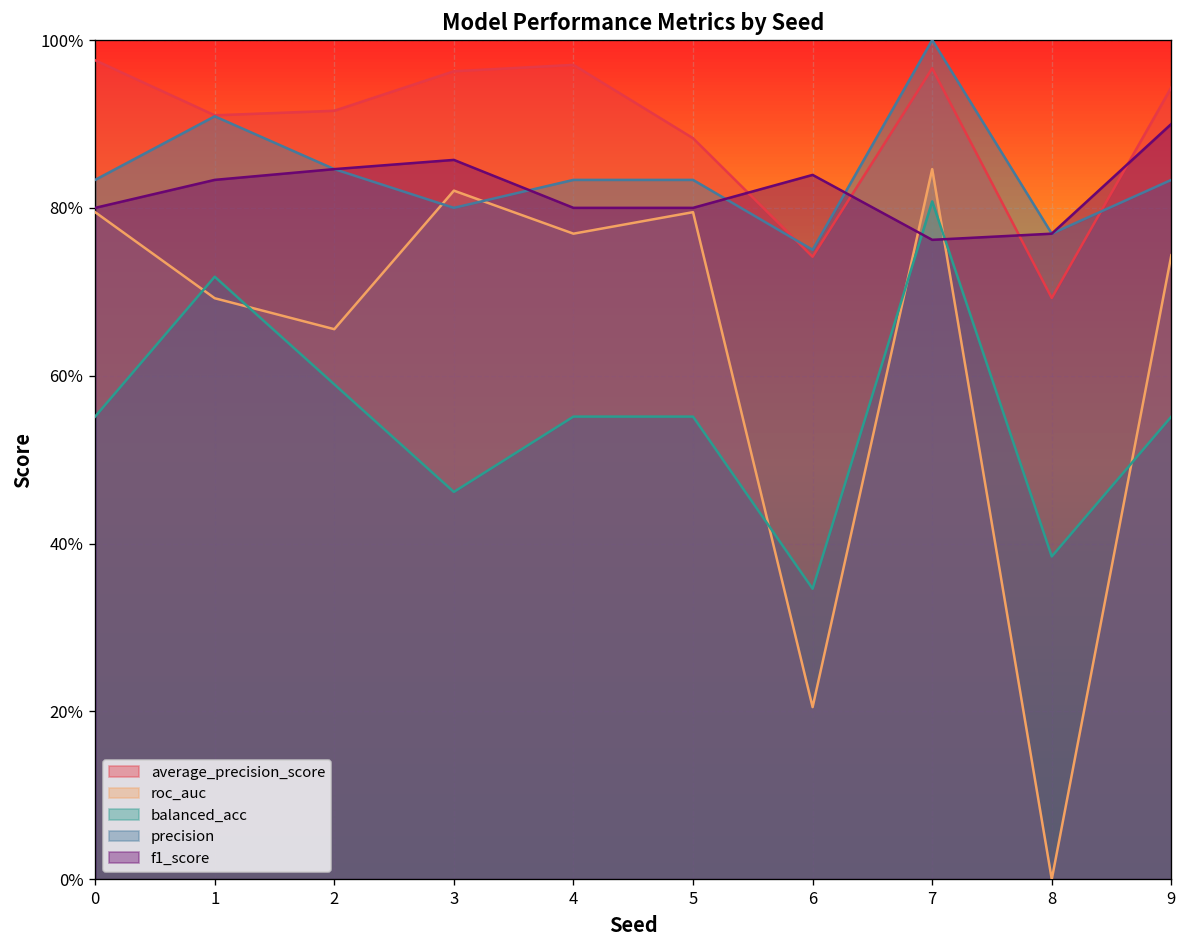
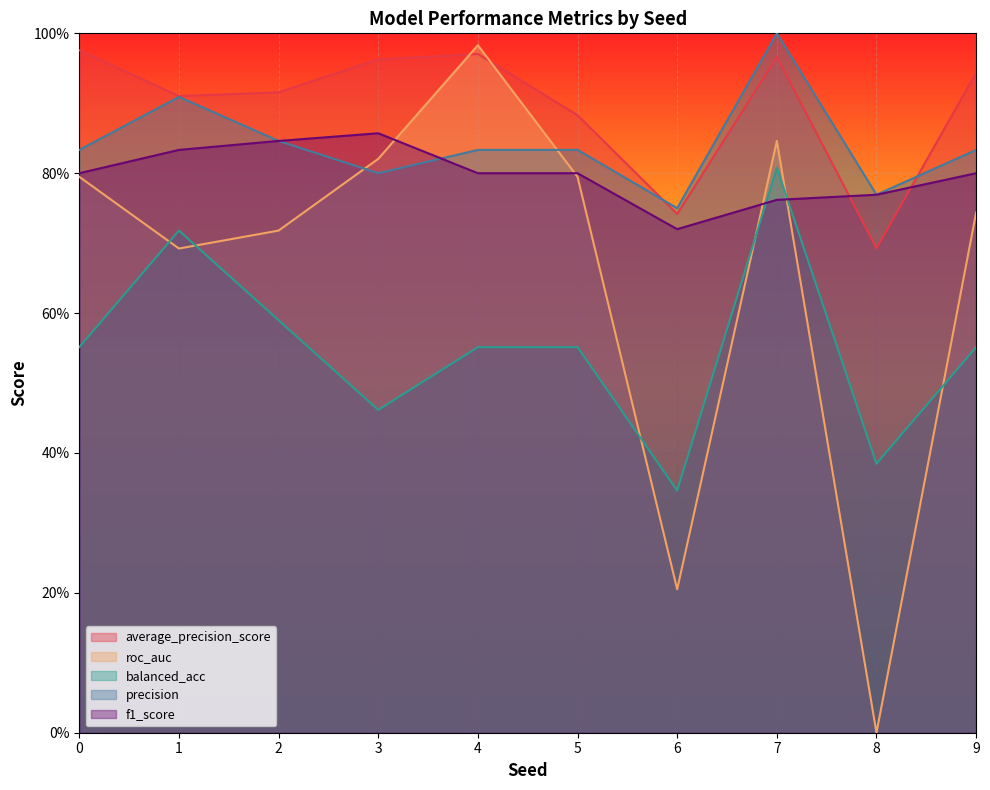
  {
    "average_precision_score": {
      "0": "98%",
      "2": "92%",
      "3": "96%",
      "4": "97%",
      "5": "88%",
      "6": "74%",
      "7": "97%",
      "8": "69%",
      "9": "94%"
    },
    "roc_auc": {
      "0": "79%",
      "1": "69%",
-     "2": "66%",
+     "2": "72%",
      "3": "82%",
-     "4": "77%",
+     "4": "98%",
      "5": "79%",
      "6": "21%",
      "7": "85%",
      "8": "0%",
      "9": "74%"
    },
    "f1_score": {
      "0": "80%",
      "1": "83%",
      "3": "86%",
      "4": "80%",
      "5": "80%",
-     "6": "84%",
+     "6": "72%",
      "7": "76%",
-     "9": "90%"
+     "9": "80%"
    }
  }
